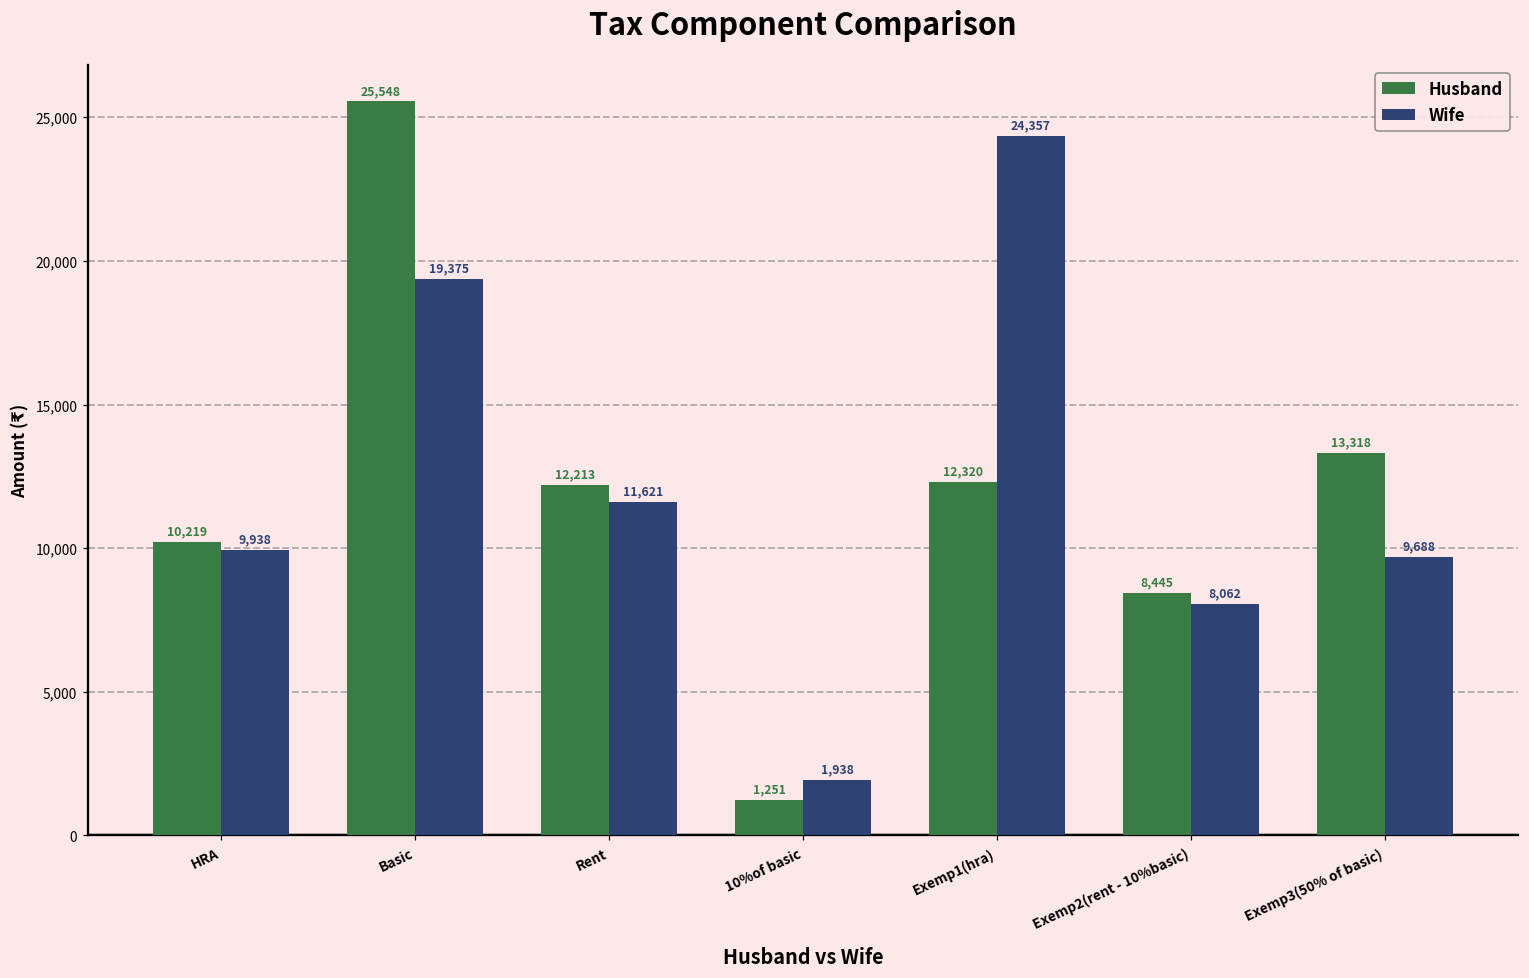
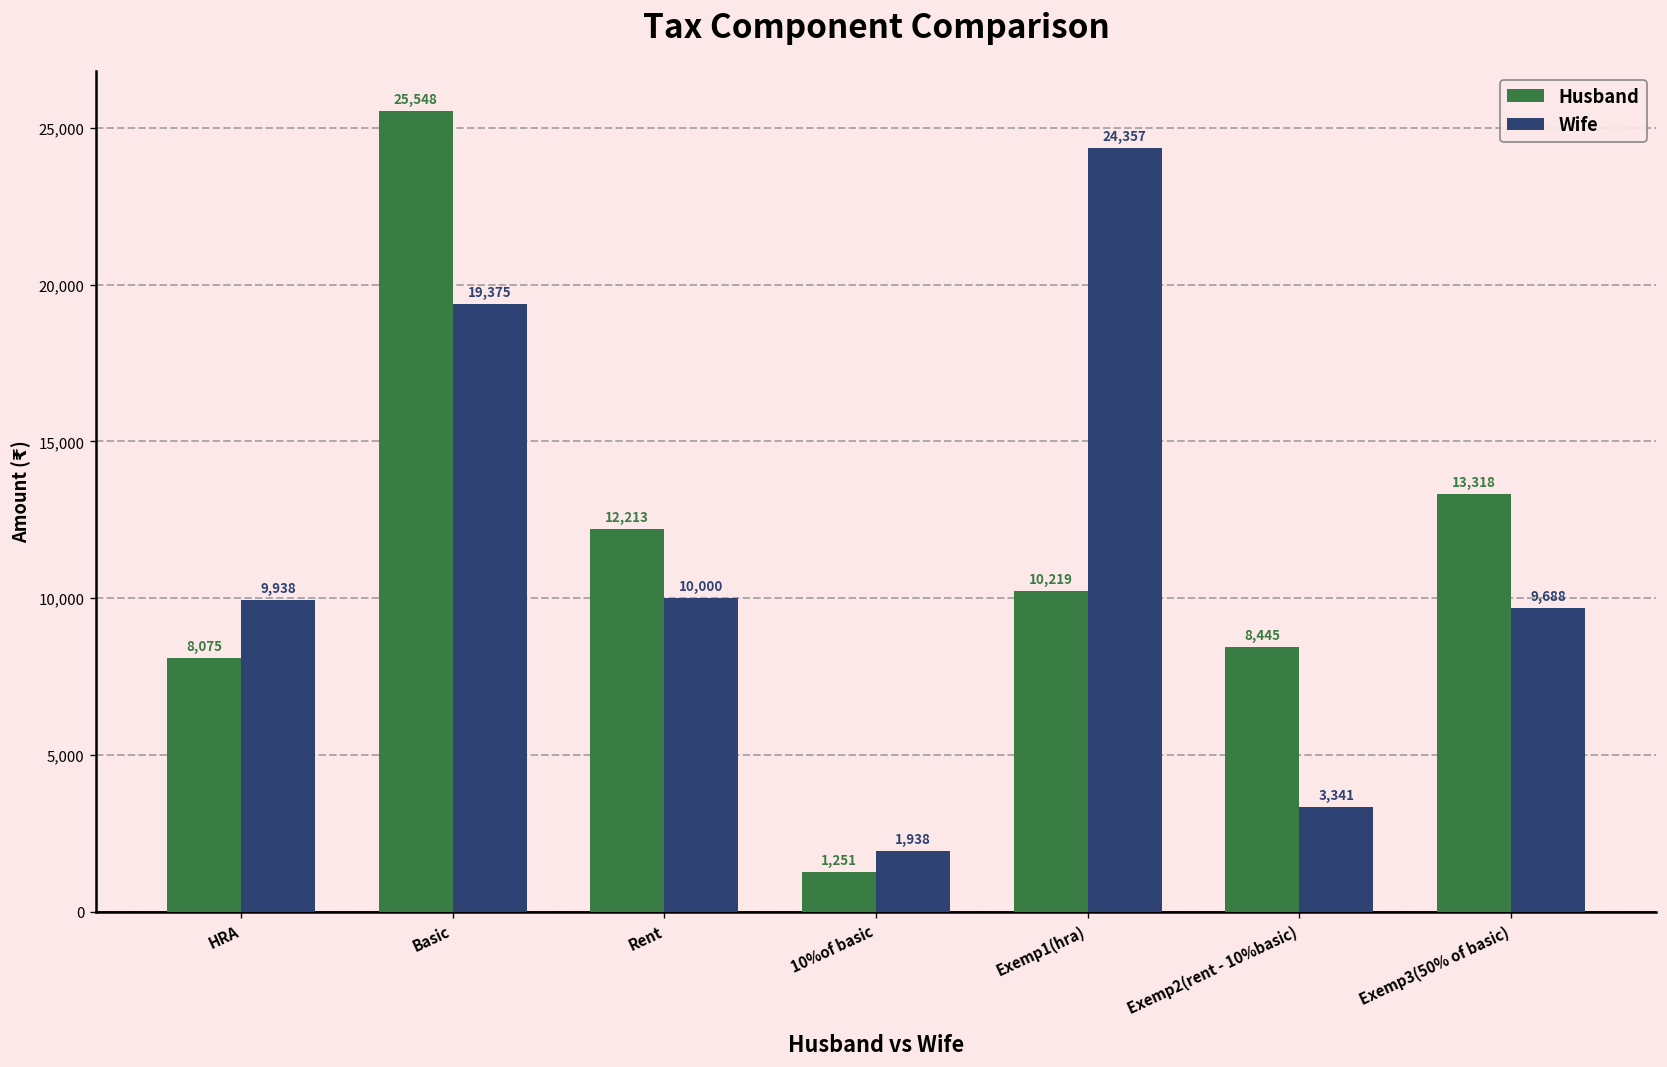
  {
    "Husband": {
-     "HRA": "10,219",
+     "HRA": "8,075",
      "Basic": "25,548",
      "Rent": "12,213",
      "10%of basic": "1,251",
-     "Exemp1(hra)": "12,320",
+     "Exemp1(hra)": "10,219",
      "Exemp2(rent - 10%basic)": "8,445",
      "Exemp3(50% of basic)": "13,318"
    },
    "Wife": {
      "HRA": "9,938",
      "Basic": "19,375",
-     "Rent": "11,621",
+     "Rent": "10,000",
      "10%of basic": "1,938",
      "Exemp1(hra)": "24,357",
-     "Exemp2(rent - 10%basic)": "8,062",
+     "Exemp2(rent - 10%basic)": "3,341",
      "Exemp3(50% of basic)": "9,688"
    }
  }
